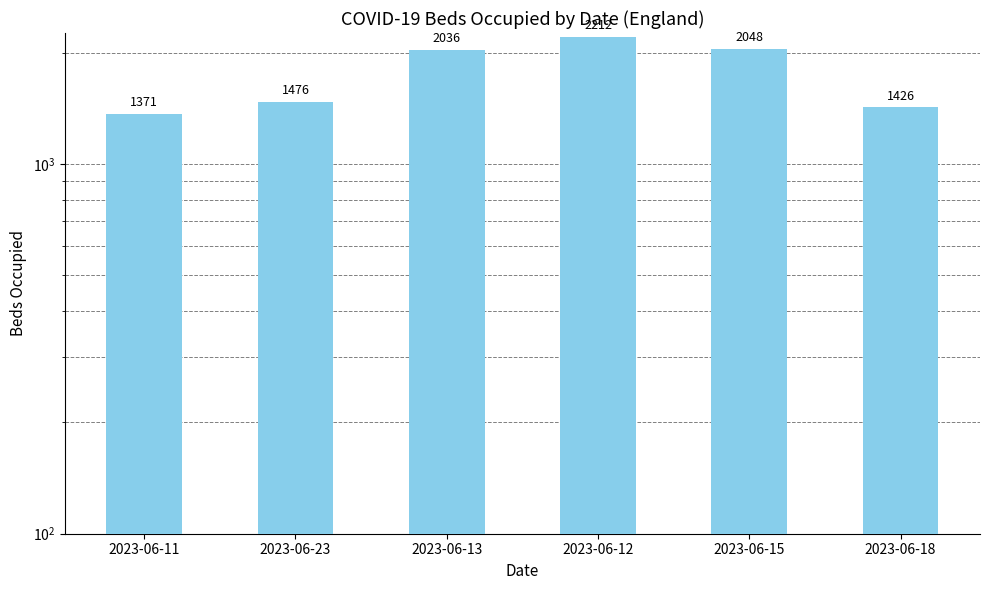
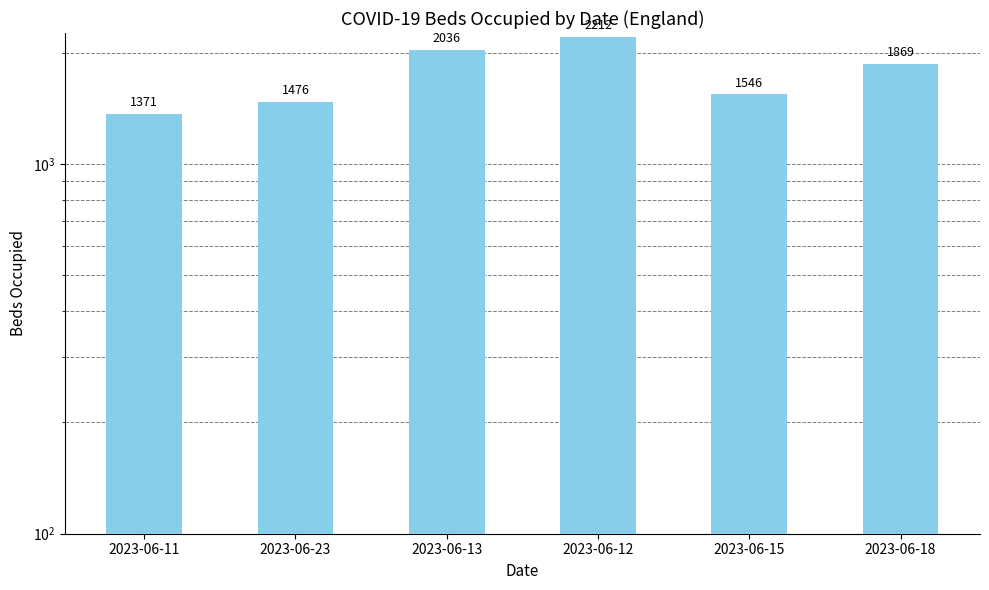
  {
    "2023-06-11": 1371,
    "2023-06-23": 1476,
    "2023-06-13": 2036,
    "2023-06-12": 2212,
-   "2023-06-15": 2048,
-   "2023-06-18": 1426
+   "2023-06-15": 1546,
+   "2023-06-18": 1869
  }
